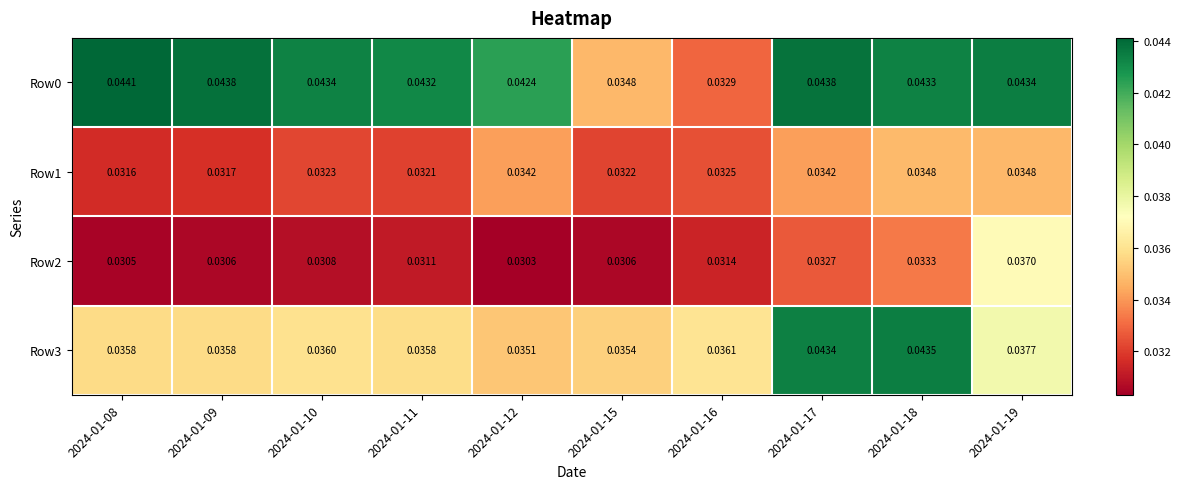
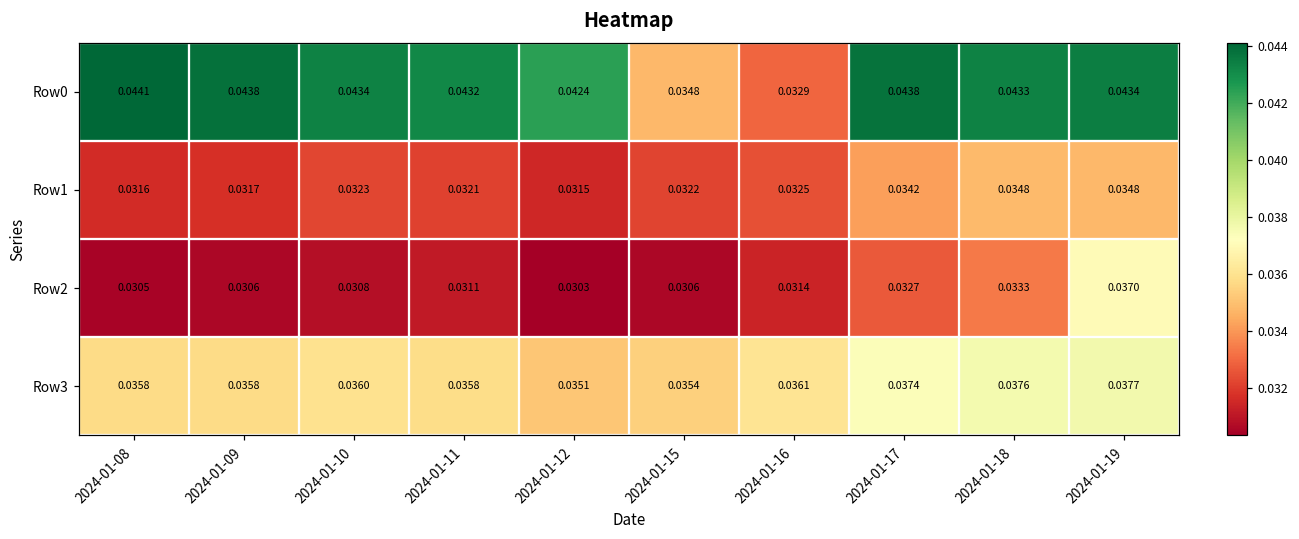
  {
    "Row0": {
      "2024-01-08": 0.0441,
      "2024-01-09": 0.0438,
      "2024-01-10": 0.0434,
      "2024-01-11": 0.0432,
      "2024-01-12": 0.0424,
      "2024-01-15": 0.0348,
      "2024-01-16": 0.0329,
      "2024-01-17": 0.0438,
      "2024-01-18": 0.0433,
      "2024-01-19": 0.0434
    },
    "Row1": {
      "2024-01-08": 0.0316,
      "2024-01-09": 0.0317,
      "2024-01-10": 0.0323,
      "2024-01-11": 0.0321,
-     "2024-01-12": 0.0342,
+     "2024-01-12": 0.0315,
      "2024-01-15": 0.0322,
      "2024-01-16": 0.0325,
      "2024-01-17": 0.0342,
      "2024-01-18": 0.0348,
      "2024-01-19": 0.0348
    },
    "Row2": {
      "2024-01-08": 0.0305,
      "2024-01-09": 0.0306,
      "2024-01-10": 0.0308,
      "2024-01-11": 0.0311,
      "2024-01-12": 0.0303,
      "2024-01-15": 0.0306,
      "2024-01-16": 0.0314,
      "2024-01-17": 0.0327,
      "2024-01-18": 0.0333,
      "2024-01-19": 0.0370
    },
    "Row3": {
      "2024-01-08": 0.0358,
      "2024-01-09": 0.0358,
      "2024-01-10": 0.0360,
      "2024-01-11": 0.0358,
      "2024-01-12": 0.0351,
      "2024-01-15": 0.0354,
      "2024-01-16": 0.0361,
-     "2024-01-17": 0.0434,
-     "2024-01-18": 0.0435,
+     "2024-01-17": 0.0374,
+     "2024-01-18": 0.0376,
      "2024-01-19": 0.0377
    }
  }
